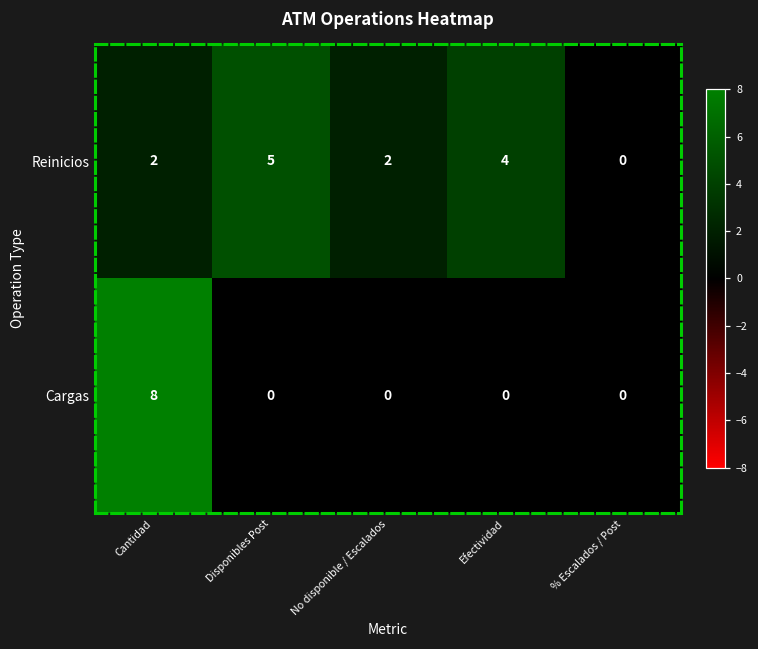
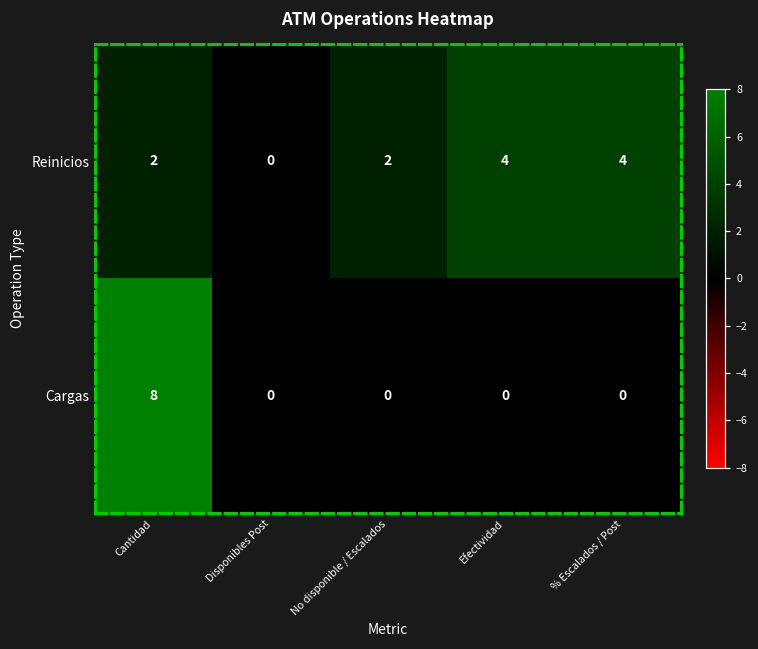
  {
    "Reinicios": {
      "Cantidad": 2,
-     "Disponibles Post": 5,
+     "Disponibles Post": 0,
      "No disponible / Escalados": 2,
      "Efectividad": 4,
-     "% Escalados / Post": 0
+     "% Escalados / Post": 4
    },
    "Cargas": {
      "Cantidad": 8,
      "Disponibles Post": 0,
      "No disponible / Escalados": 0,
      "Efectividad": 0,
      "% Escalados / Post": 0
    }
  }
